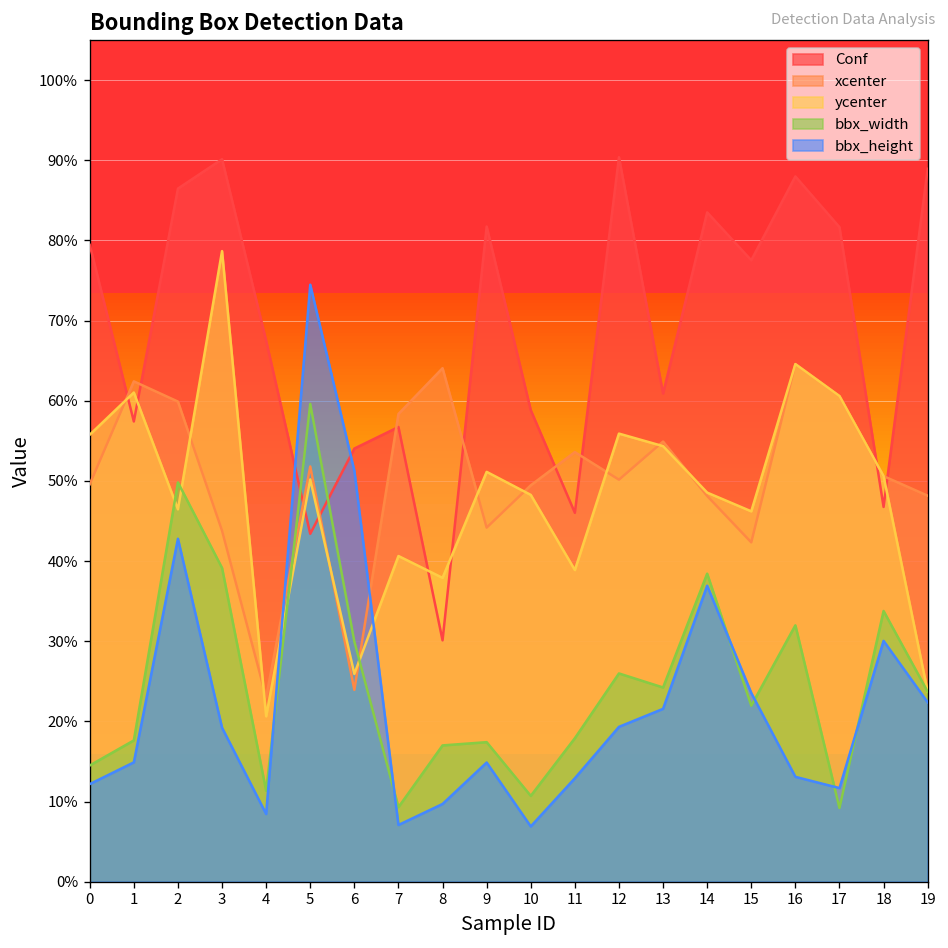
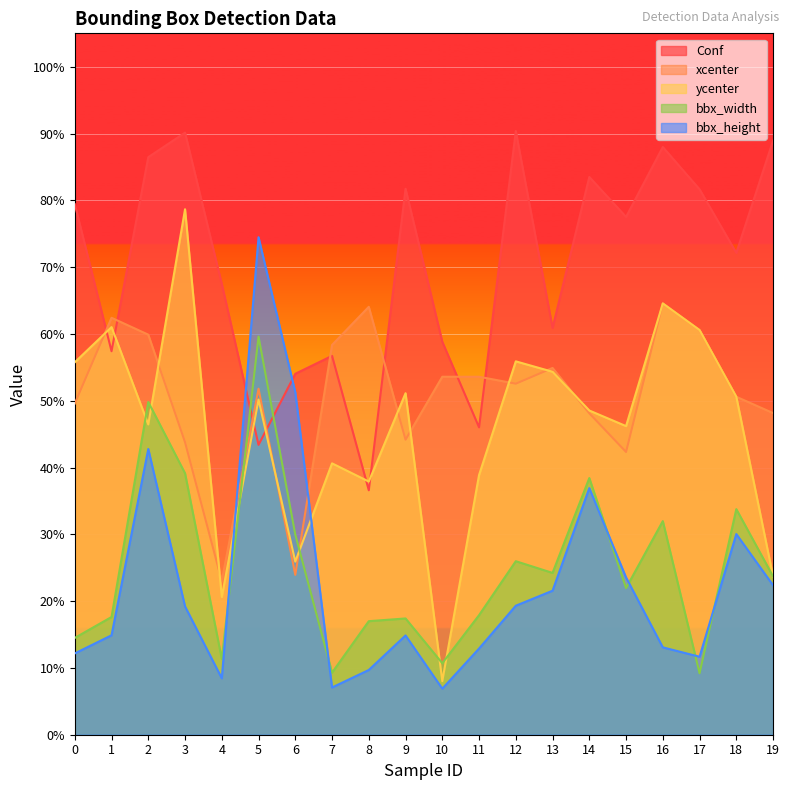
  {
    "Conf": {
      "0": "79%",
      "1": "57%",
      "2": "86%",
      "3": "90%",
      "4": "67%",
      "5": "43%",
      "6": "54%",
      "7": "57%",
-     "8": "30%",
+     "8": "37%",
      "9": "82%",
      "10": "59%",
      "11": "46%",
      "12": "90%",
      "13": "61%",
      "14": "83%",
      "15": "78%",
      "16": "88%",
      "17": "82%",
-     "18": "47%",
+     "18": "72%",
      "19": "89%"
    },
    "xcenter": {
      "0": "50%",
      "1": "62%",
      "2": "60%",
      "3": "44%",
      "4": "23%",
      "5": "52%",
      "6": "24%",
      "7": "58%",
      "8": "64%",
      "9": "44%",
-     "10": "49%",
+     "10": "54%",
      "11": "54%",
-     "12": "50%",
+     "12": "53%",
      "13": "55%",
      "14": "48%",
      "15": "42%",
      "19": "48%"
    },
    "ycenter": {
      "0": "56%",
      "1": "61%",
      "2": "46%",
      "3": "79%",
      "4": "21%",
      "5": "50%",
      "6": "26%",
      "7": "41%",
      "8": "38%",
      "9": "51%",
-     "10": "48%",
+     "10": "8%",
      "11": "39%",
      "12": "56%",
      "13": "54%",
      "14": "49%",
      "15": "46%"
    },
    "bbx_width": {
      "0": "14%",
      "1": "18%",
      "2": "50%",
      "3": "39%",
      "4": "11%",
      "5": "60%",
      "6": "30%",
      "7": "9%",
      "8": "17%",
      "9": "17%",
      "10": "11%",
      "11": "18%",
      "12": "26%",
      "13": "24%",
      "14": "38%",
      "15": "22%",
      "16": "32%",
      "17": "9%",
      "18": "34%"
    },
    "bbx_height": {
      "0": "12%",
      "1": "15%",
      "2": "43%",
      "3": "19%",
      "4": "8%",
      "5": "74%",
      "6": "51%",
      "7": "7%",
      "8": "10%",
      "9": "15%",
      "10": "7%",
      "11": "13%",
      "12": "19%",
      "13": "22%",
      "14": "37%",
      "15": "24%",
      "16": "13%",
      "17": "12%",
      "18": "30%",
      "19": "22%"
    }
  }
